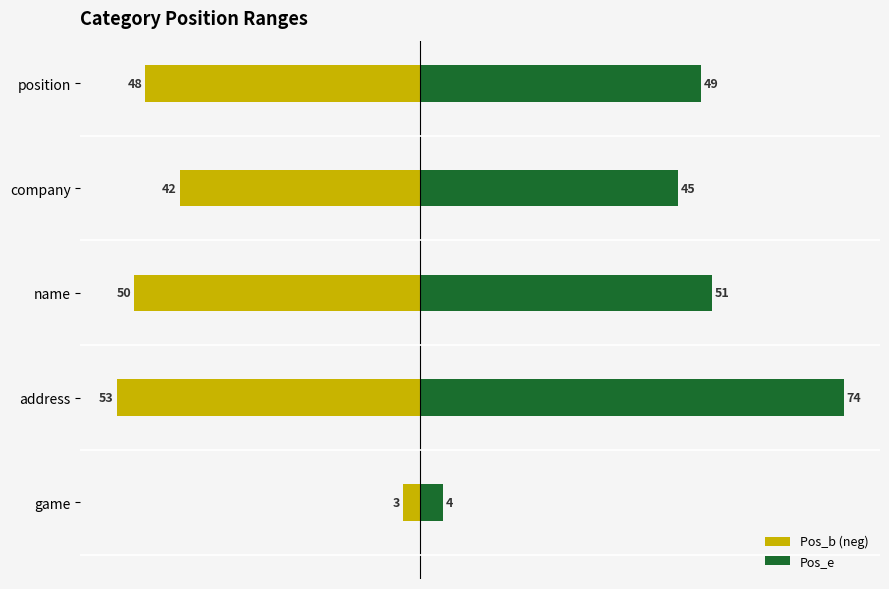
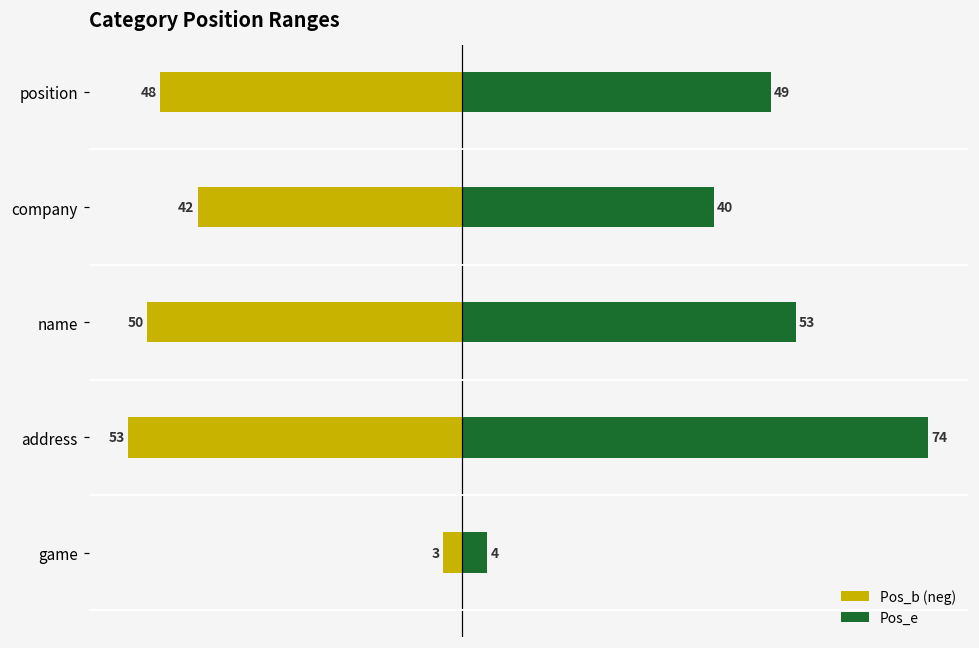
  {
    "Pos_e": {
      "position": 49,
-     "company": 45,
-     "name": 51,
+     "company": 40,
+     "name": 53,
      "address": 74,
      "game": 4
    }
  }
